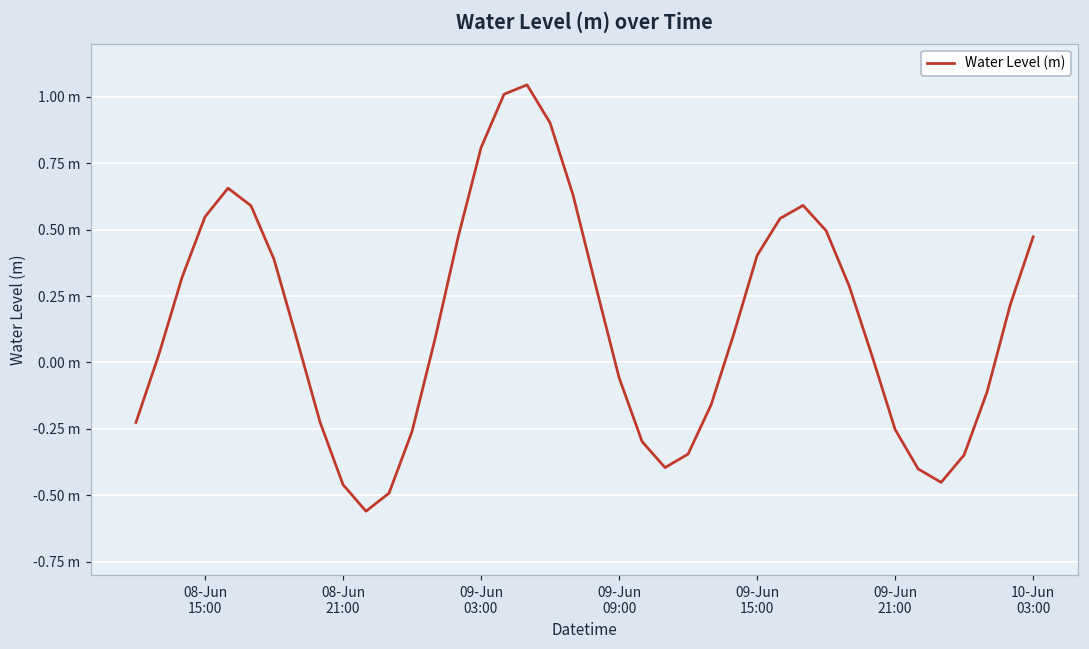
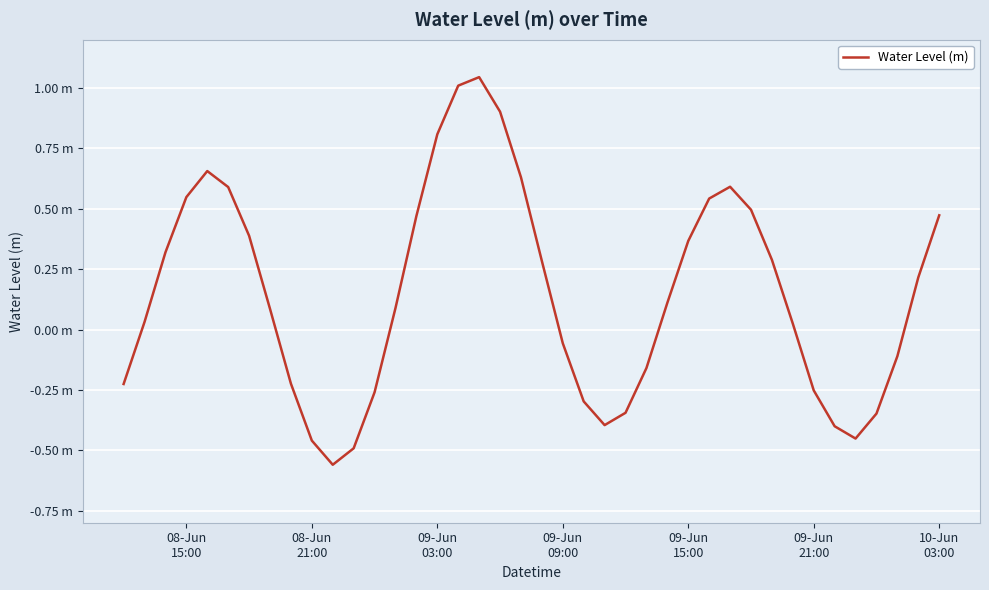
  {
    "08-Jun 15:00": "0.55 m",
    "08-Jun 21:00": "-0.46 m",
    "09-Jun 03:00": "0.81 m",
    "09-Jun 09:00": "-0.06 m",
-   "09-Jun 15:00": "0.40 m",
+   "09-Jun 15:00": "0.37 m",
    "09-Jun 21:00": "-0.25 m",
    "10-Jun 03:00": "0.47 m"
  }
